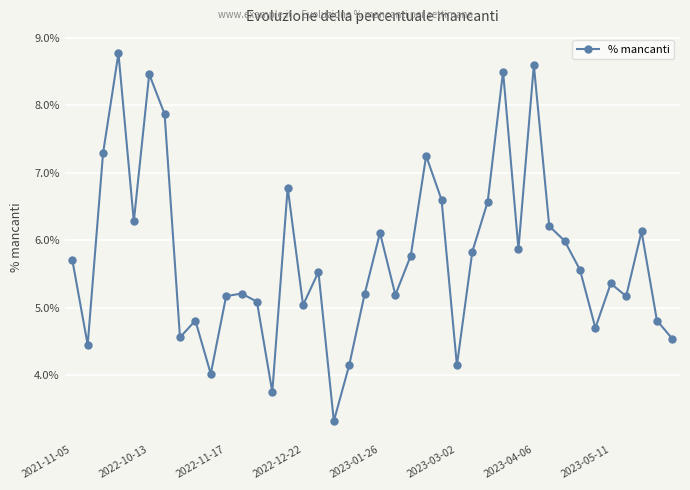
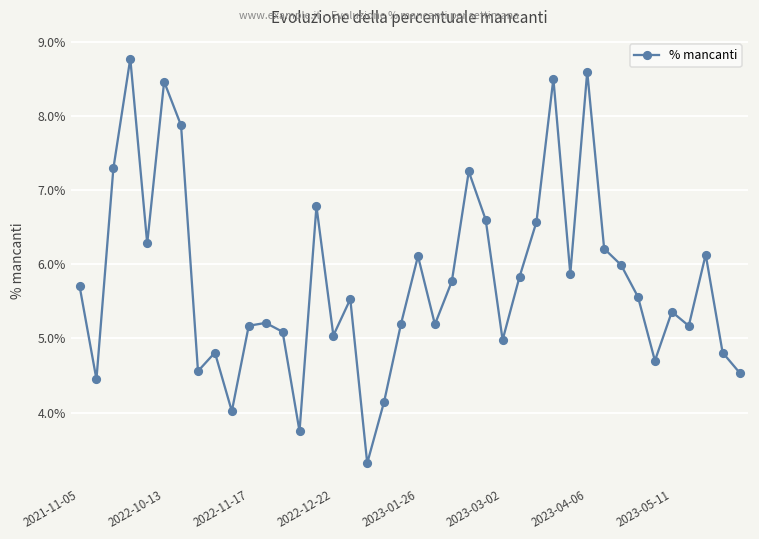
  {
    "2021-11-05": "5.7%",
    "2022-10-13": "8.5%",
    "2022-11-17": "5.2%",
    "2022-12-22": "5.0%",
    "2023-01-26": "6.1%",
-   "2023-03-02": "4.1%",
+   "2023-03-02": "5.0%",
    "2023-04-06": "8.6%",
    "2023-05-11": "5.4%"
  }
